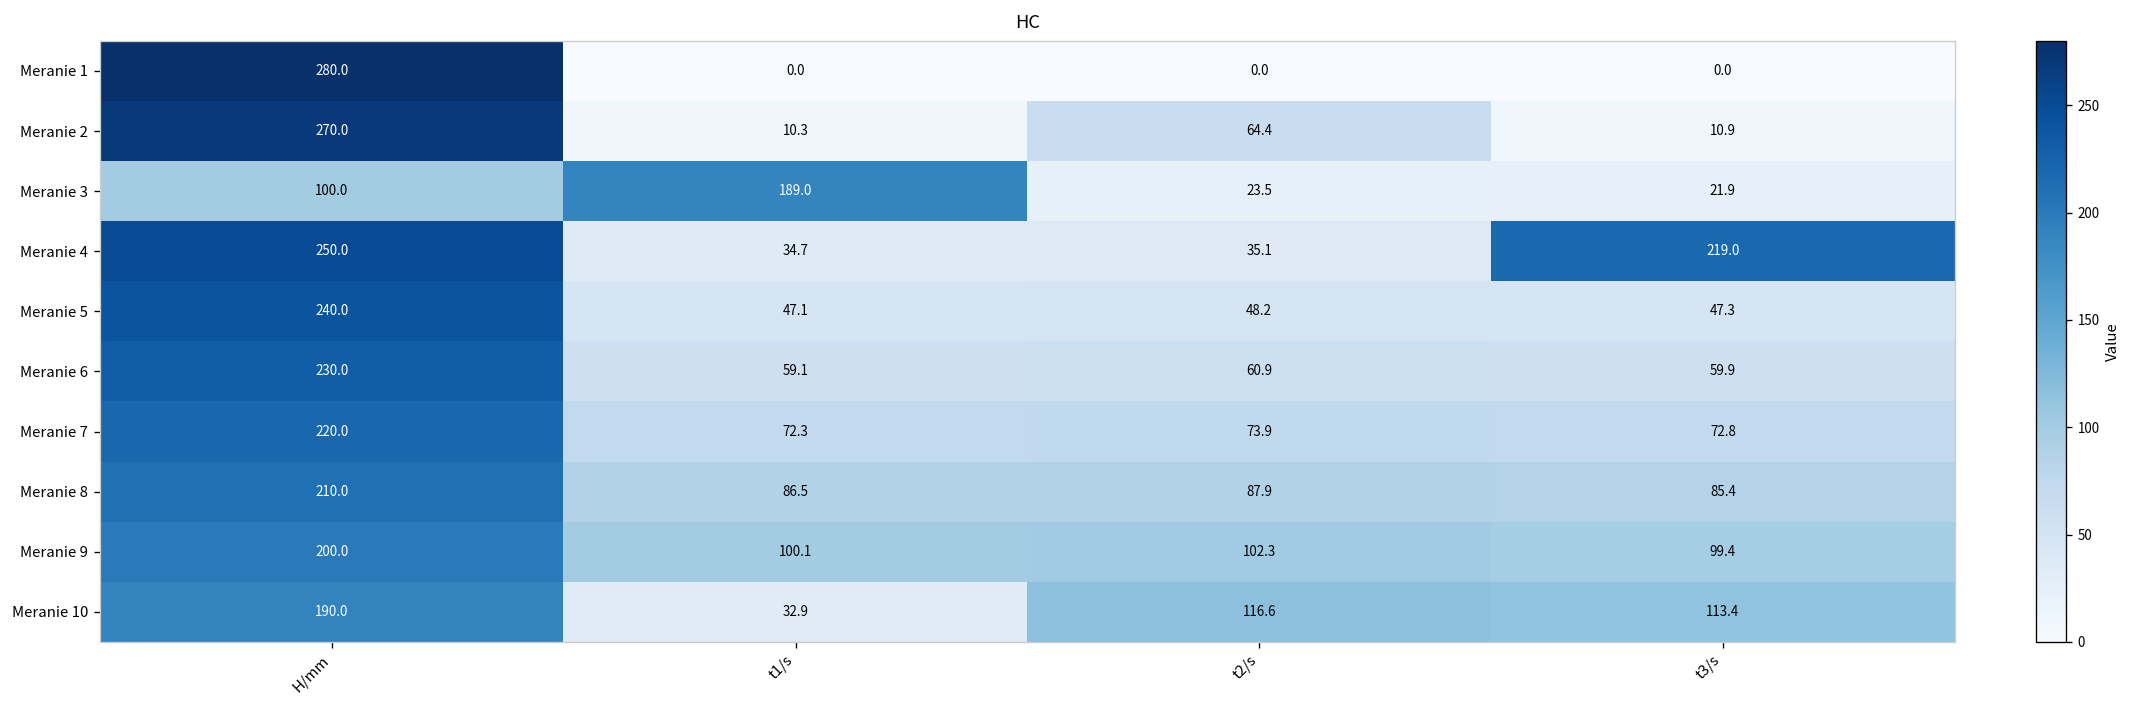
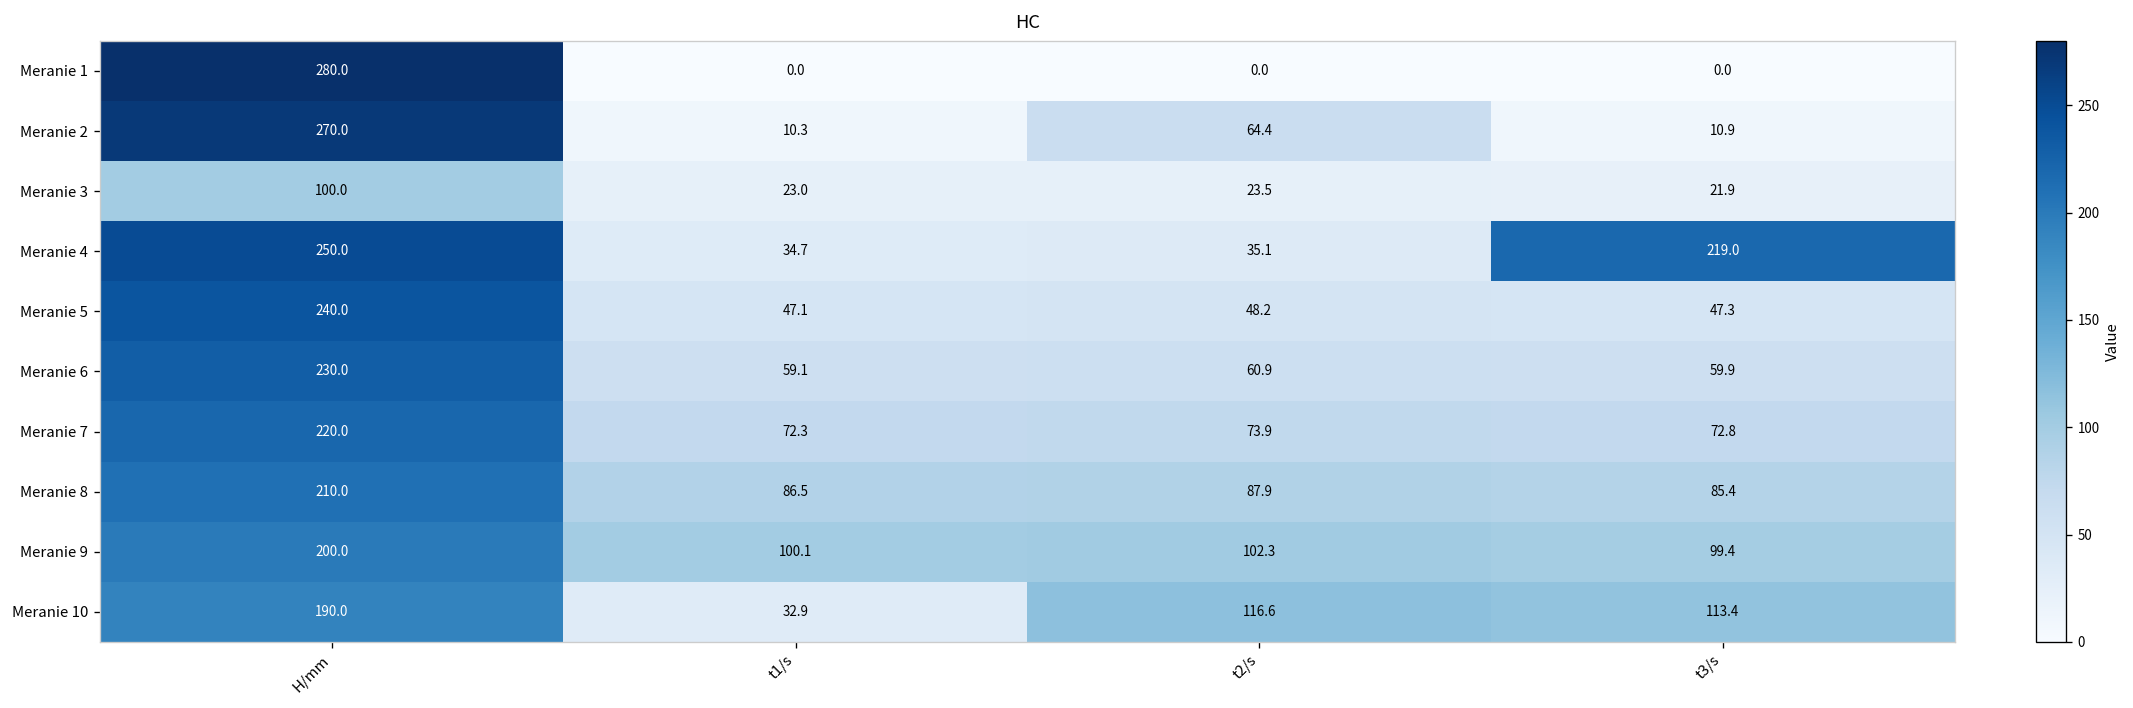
  {
    "Meranie 1": {
      "H/mm": 280.0,
      "t1/s": 0.0,
      "t2/s": 0.0,
      "t3/s": 0.0
    },
    "Meranie 2": {
      "H/mm": 270.0,
      "t1/s": 10.3,
      "t2/s": 64.4,
      "t3/s": 10.9
    },
    "Meranie 3": {
      "H/mm": 100.0,
-     "t1/s": 189.0,
+     "t1/s": 23.0,
      "t2/s": 23.5,
      "t3/s": 21.9
    },
    "Meranie 4": {
      "H/mm": 250.0,
      "t1/s": 34.7,
      "t2/s": 35.1,
      "t3/s": 219.0
    },
    "Meranie 5": {
      "H/mm": 240.0,
      "t1/s": 47.1,
      "t2/s": 48.2,
      "t3/s": 47.3
    },
    "Meranie 6": {
      "H/mm": 230.0,
      "t1/s": 59.1,
      "t2/s": 60.9,
      "t3/s": 59.9
    },
    "Meranie 7": {
      "H/mm": 220.0,
      "t1/s": 72.3,
      "t2/s": 73.9,
      "t3/s": 72.8
    },
    "Meranie 8": {
      "H/mm": 210.0,
      "t1/s": 86.5,
      "t2/s": 87.9,
      "t3/s": 85.4
    },
    "Meranie 9": {
      "H/mm": 200.0,
      "t1/s": 100.1,
      "t2/s": 102.3,
      "t3/s": 99.4
    },
    "Meranie 10": {
      "H/mm": 190.0,
      "t1/s": 32.9,
      "t2/s": 116.6,
      "t3/s": 113.4
    }
  }
